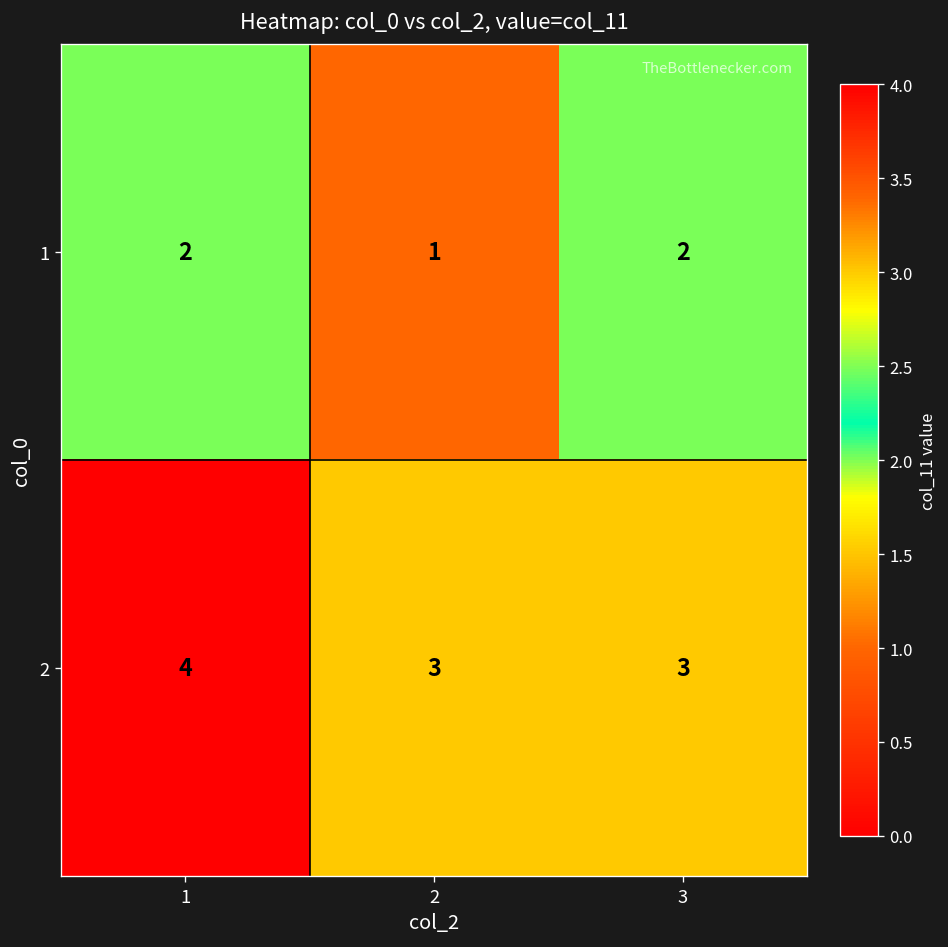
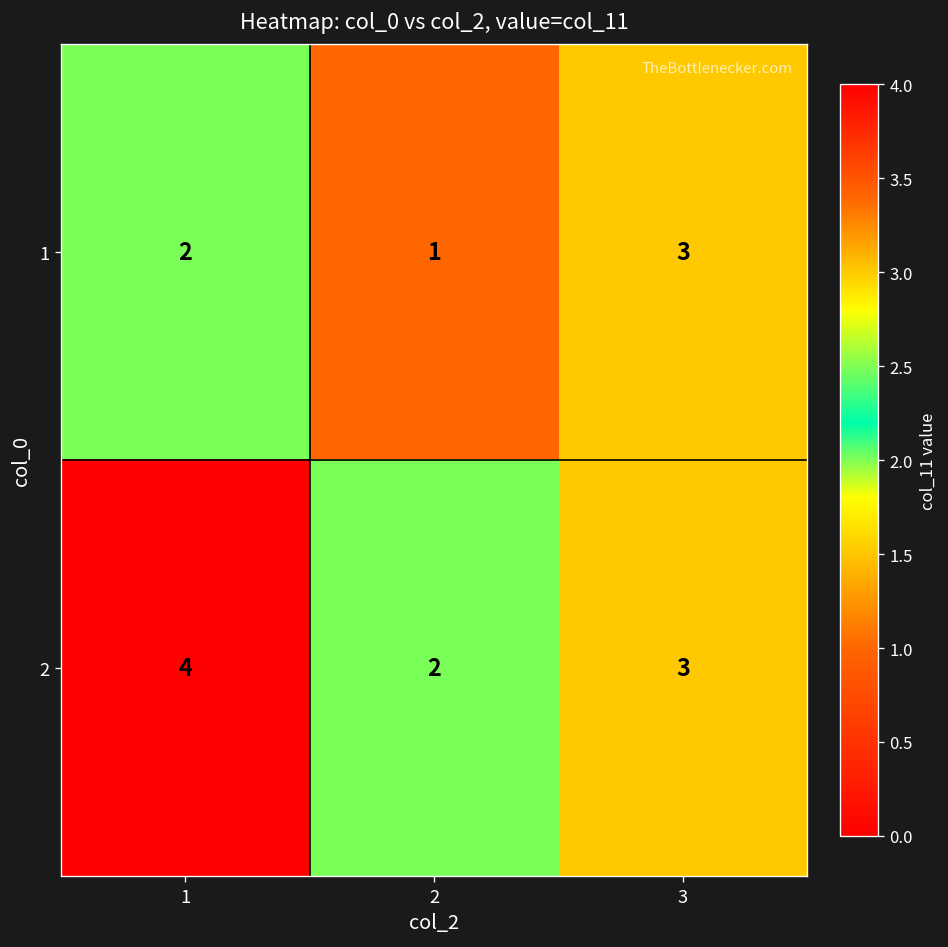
  {
    "1": {
      "1": 2,
      "2": 1,
-     "3": 2
+     "3": 3
    },
    "2": {
      "1": 4,
-     "2": 3,
+     "2": 2,
      "3": 3
    }
  }
